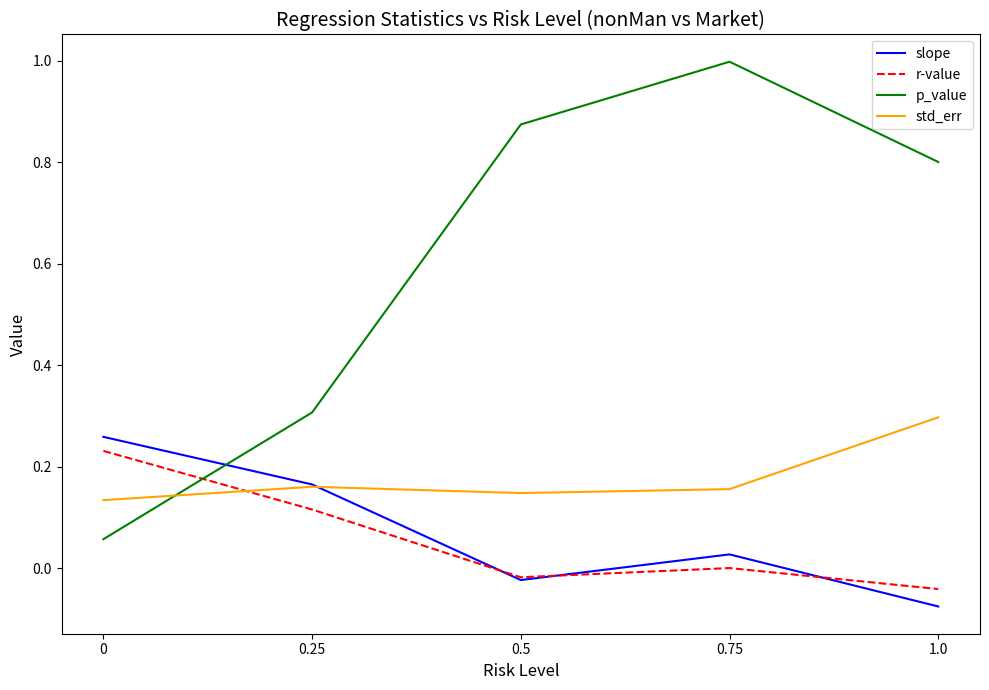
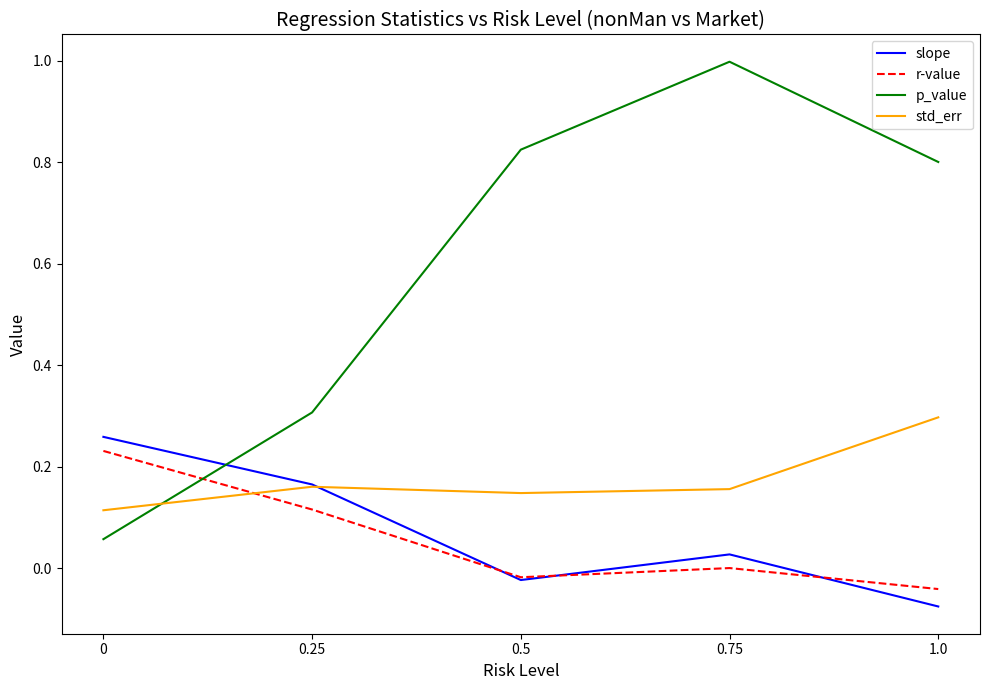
  {
    "slope": {
      "0": 0.26,
      "0.5": -0.02,
      "0.75": 0.03,
      "1.0": -0.08
    },
    "r-value": {
      "0": 0.23,
      "0.25": 0.12,
      "0.5": -0.02,
      "0.75": 0.00,
      "1.0": -0.04
    },
    "p_value": {
      "0": 0.06,
      "0.25": 0.31,
-     "0.5": 0.87,
+     "0.5": 0.83,
      "0.75": 1.00,
      "1.0": 0.80
    },
    "std_err": {
-     "0": 0.13,
+     "0": 0.11,
      "0.5": 0.15,
      "0.75": 0.16,
      "1.0": 0.30
    }
  }
